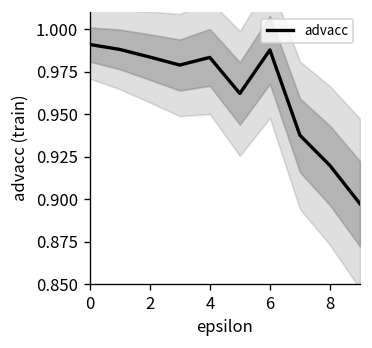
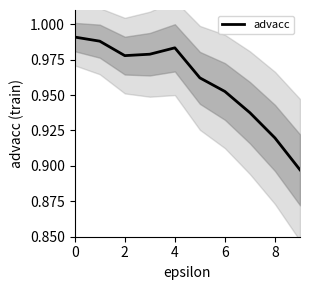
  {
    "advacc": {
      "0": 0.991,
-     "2": 0.984,
+     "2": 0.978,
      "4": 0.983,
-     "6": 0.988,
+     "6": 0.953,
      "8": 0.920
    }
  }
